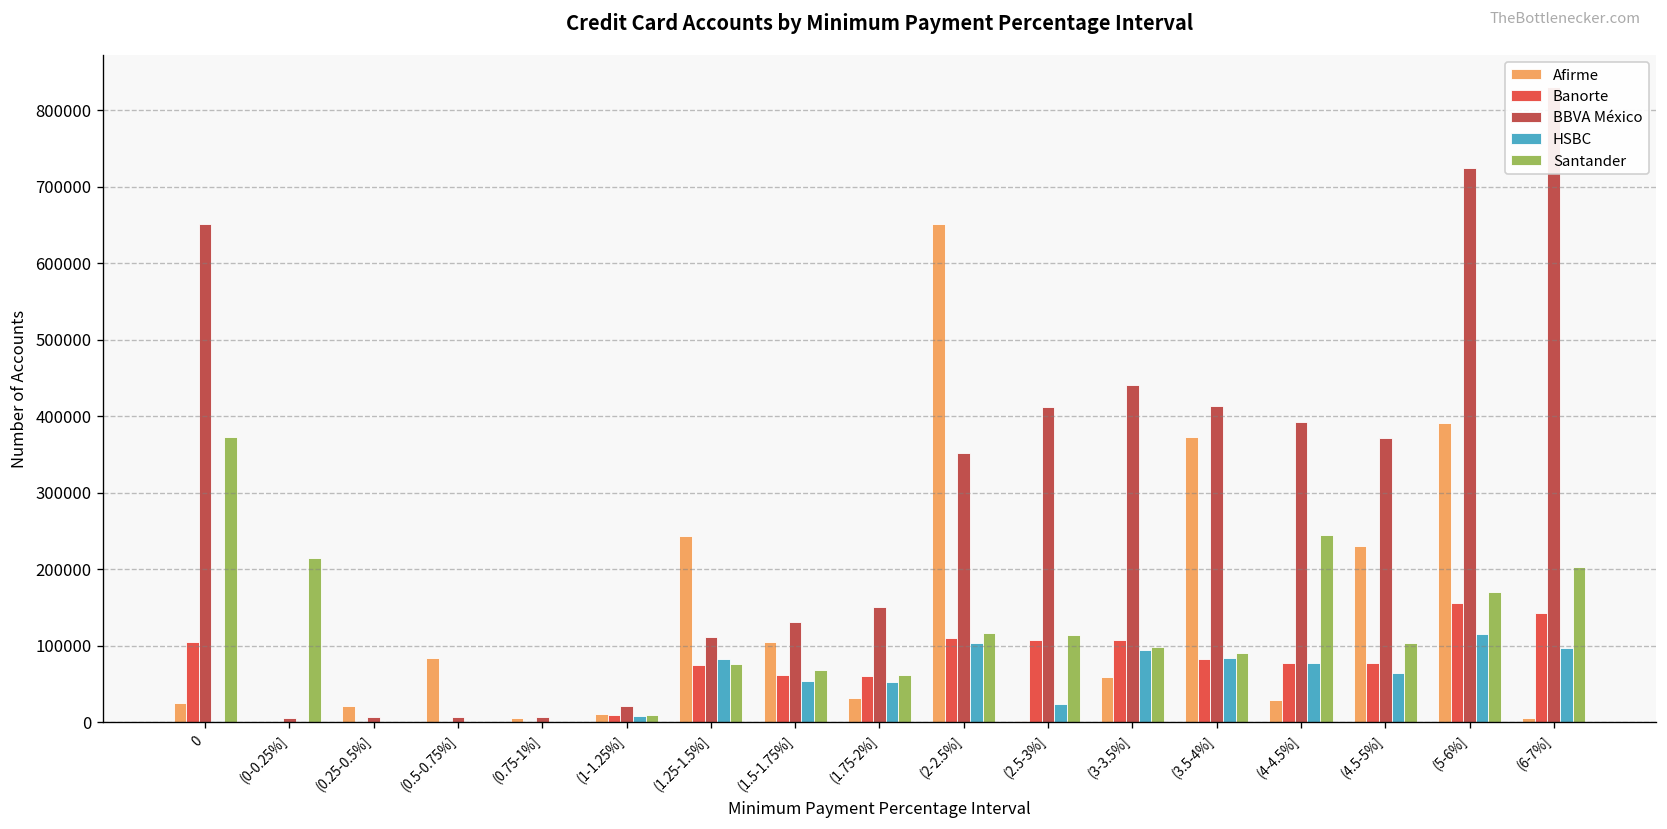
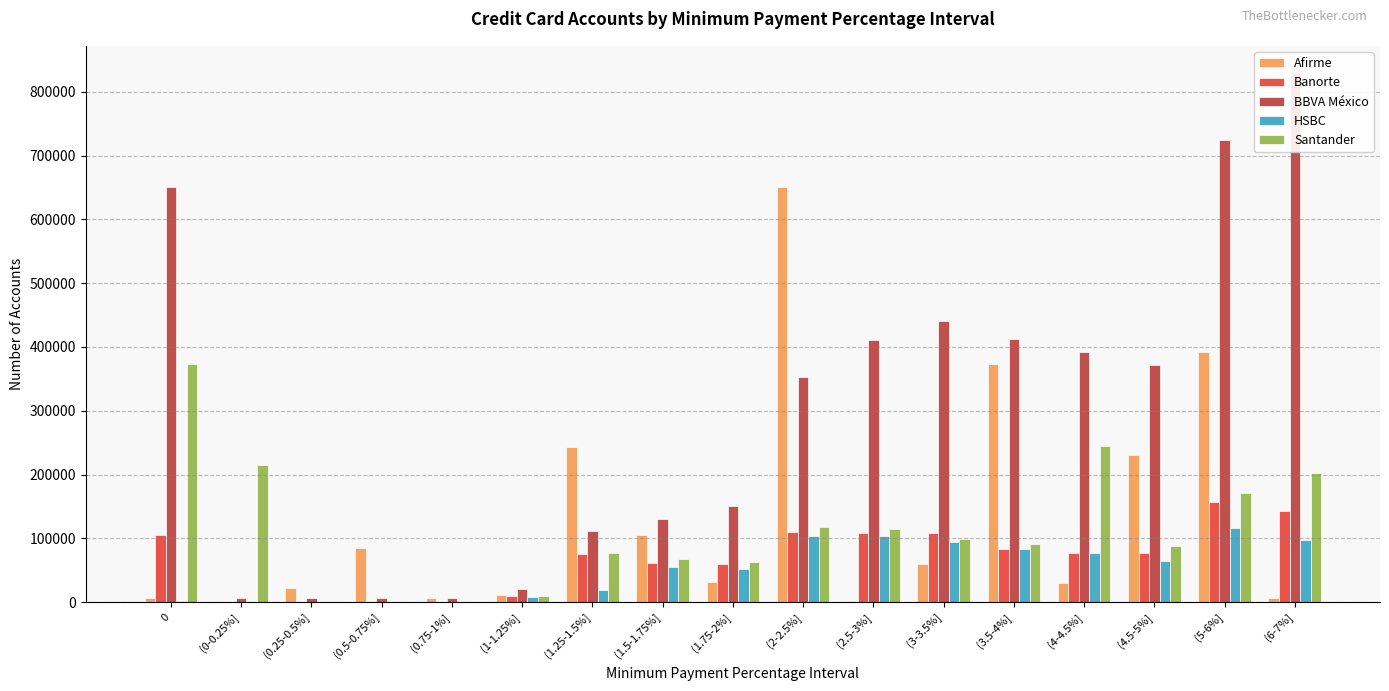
  {
    "Afirme": {
-     "0": 30000,
+     "0": 10000,
      "(0.25-0.5%]": 20000,
      "(0.5-0.75%]": 80000,
      "(0.75-1%]": 10000,
      "(1-1.25%]": 10000,
      "(1.25-1.5%]": 240000,
      "(1.5-1.75%]": 100000,
      "(1.75-2%]": 30000,
      "(2-2.5%]": 650000,
      "(3-3.5%]": 60000,
      "(3.5-4%]": 370000,
      "(4-4.5%]": 30000,
      "(4.5-5%]": 230000,
      "(5-6%]": 390000,
      "(6-7%]": 10000
    },
    "HSBC": {
      "(1-1.25%]": 10000,
-     "(1.25-1.5%]": 80000,
+     "(1.25-1.5%]": 20000,
      "(1.5-1.75%]": 50000,
      "(1.75-2%]": 50000,
      "(2-2.5%]": 100000,
-     "(2.5-3%]": 20000,
+     "(2.5-3%]": 100000,
      "(3-3.5%]": 90000,
      "(3.5-4%]": 80000,
      "(4-4.5%]": 80000,
      "(4.5-5%]": 60000,
      "(5-6%]": 120000,
      "(6-7%]": 100000
    },
    "Santander": {
      "0": 370000,
      "(0-0.25%]": 220000,
      "(1-1.25%]": 10000,
      "(1.25-1.5%]": 80000,
      "(1.5-1.75%]": 70000,
      "(1.75-2%]": 60000,
      "(2-2.5%]": 120000,
      "(2.5-3%]": 110000,
      "(3-3.5%]": 100000,
      "(3.5-4%]": 90000,
      "(4-4.5%]": 240000,
-     "(4.5-5%]": 100000,
+     "(4.5-5%]": 90000,
      "(5-6%]": 170000,
      "(6-7%]": 200000
    }
  }
